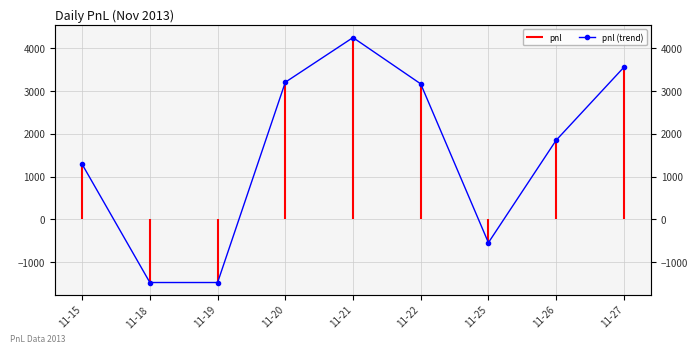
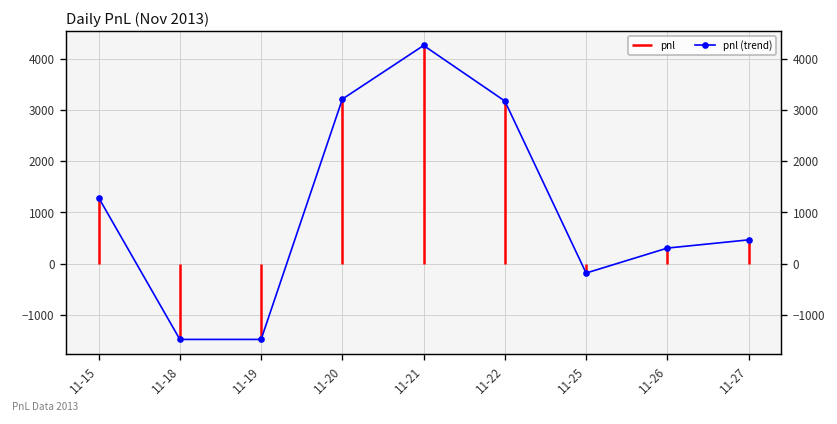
  {
    "11-15": 1300,
    "11-18": -1500,
    "11-19": -1500,
    "11-20": 3200,
    "11-21": 4300,
    "11-22": 3200,
-   "11-25": -500,
-   "11-26": 1900,
-   "11-27": 3600
+   "11-25": -200,
+   "11-26": 300,
+   "11-27": 500
  }
